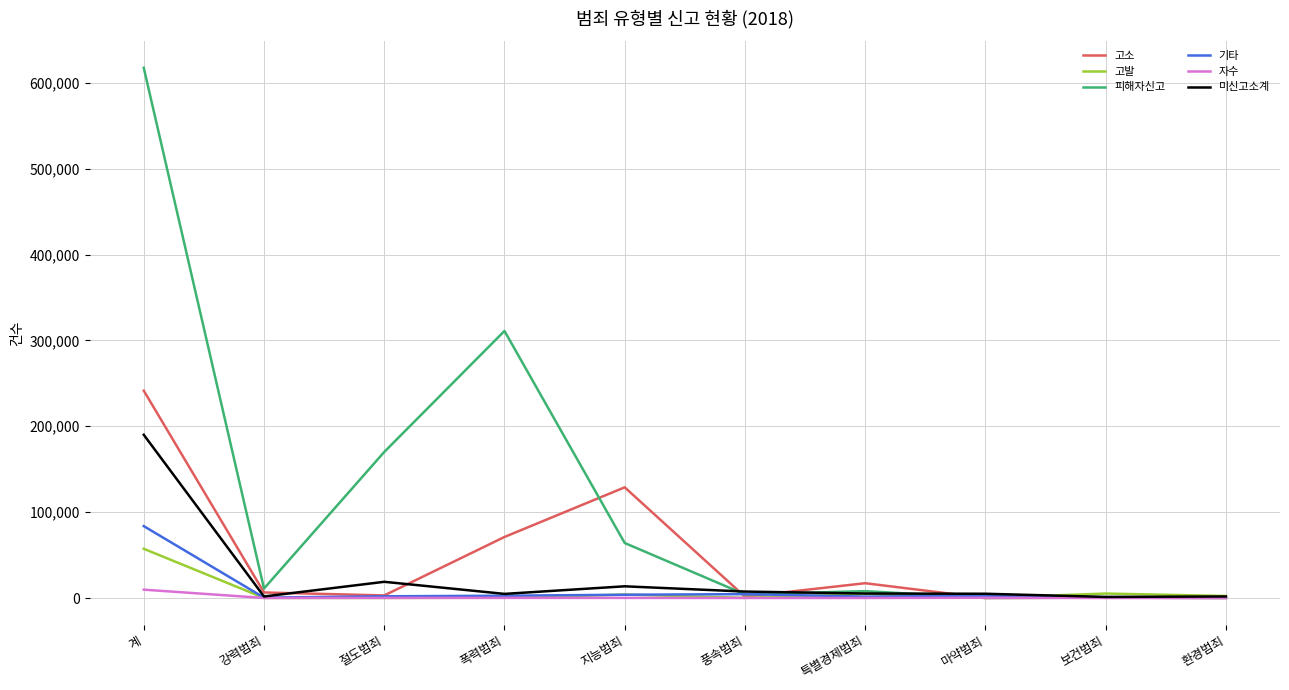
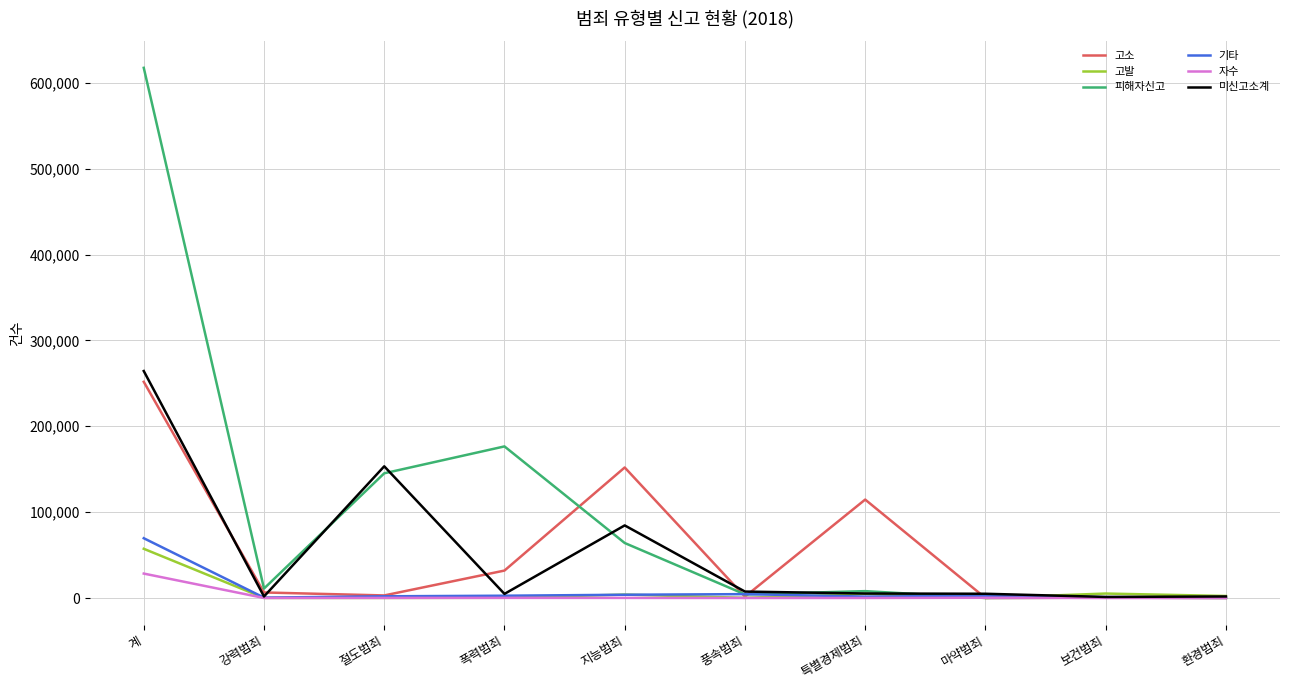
  {
    "고소": {
-     "계": "240,000",
+     "계": "250,000",
      "강력범죄": "10,000",
-     "폭력범죄": "70,000",
-     "지능범죄": "130,000",
-     "특별경제범죄": "20,000"
+     "폭력범죄": "30,000",
+     "지능범죄": "150,000",
+     "특별경제범죄": "110,000"
    },
    "고발": {
      "계": "60,000",
      "보건범죄": "10,000"
    },
    "피해자신고": {
      "계": "620,000",
      "강력범죄": "10,000",
-     "절도범죄": "170,000",
-     "폭력범죄": "310,000",
+     "절도범죄": "150,000",
+     "폭력범죄": "180,000",
      "지능범죄": "60,000"
    },
    "기타": {
-     "계": "80,000"
+     "계": "70,000"
    },
    "자수": {
-     "계": "10,000",
+     "계": "30,000",
      "지능범죄": "0"
    },
    "미신고소계": {
-     "계": "190,000",
-     "절도범죄": "20,000",
-     "지능범죄": "10,000"
+     "계": "260,000",
+     "절도범죄": "150,000",
+     "지능범죄": "80,000"
    }
  }
